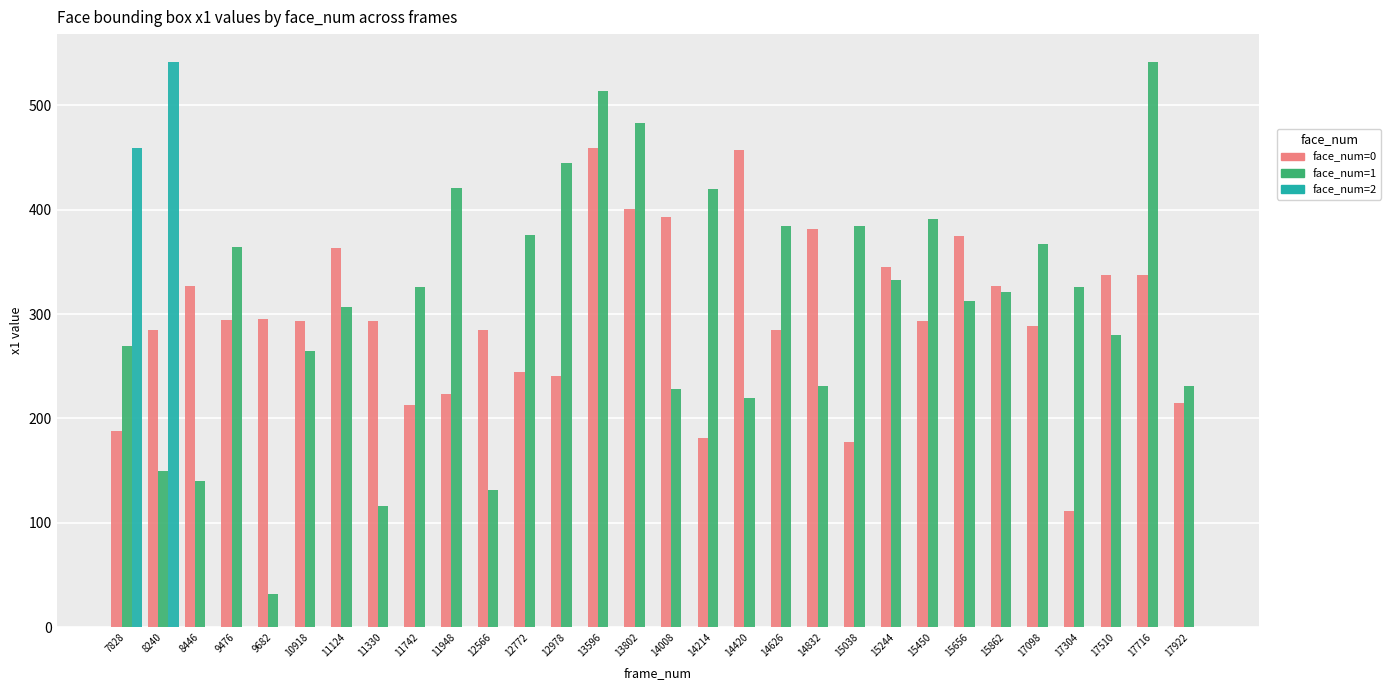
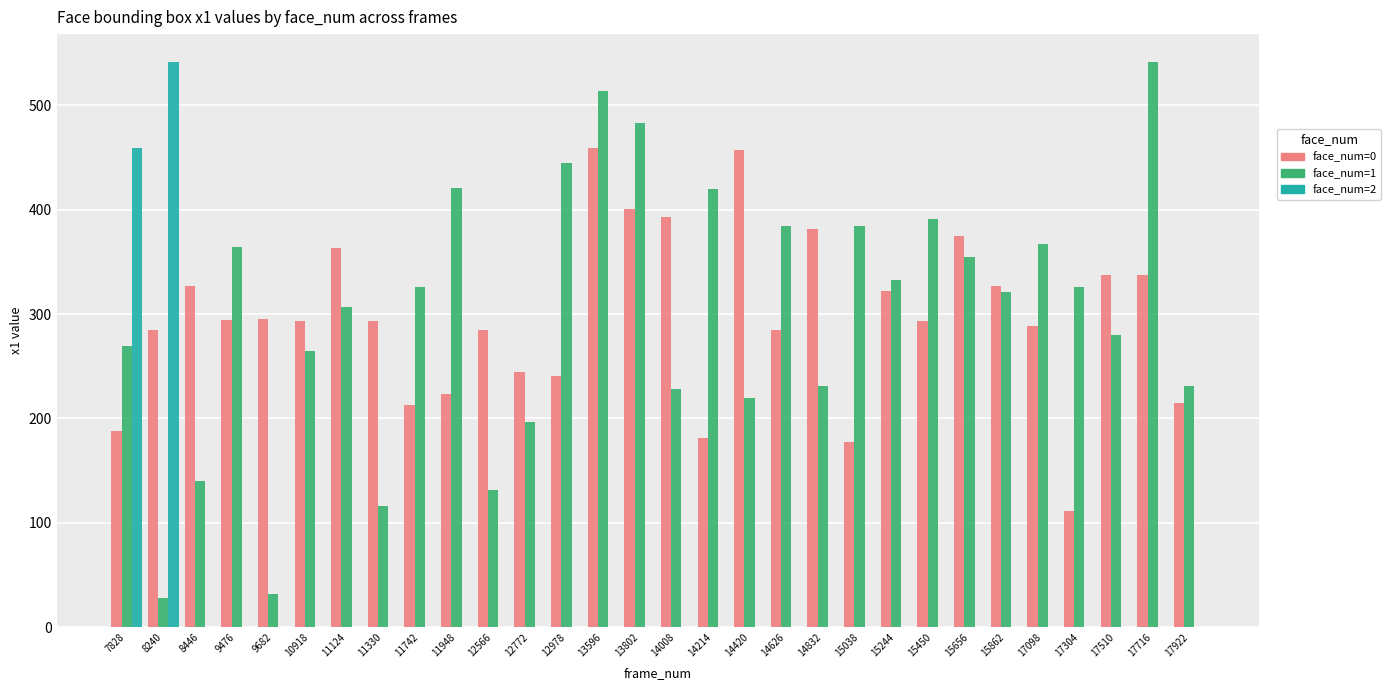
  {
    "face_num=0": {
      "7828": 188,
      "8240": 285,
      "8446": 327,
      "9476": 294,
      "9682": 295,
      "10918": 293,
      "11124": 363,
      "11330": 293,
      "11742": 213,
      "11948": 223,
      "12566": 285,
      "12772": 244,
      "12978": 241,
      "13596": 459,
      "13802": 401,
      "14008": 393,
      "14214": 181,
      "14420": 457,
      "14626": 285,
      "14832": 381,
      "15038": 177,
-     "15244": 345,
+     "15244": 322,
      "15450": 293,
      "15656": 375,
      "15862": 327,
      "17098": 289,
      "17304": 111,
      "17510": 337,
      "17716": 337,
      "17922": 215
    },
    "face_num=1": {
      "7828": 269,
-     "8240": 150,
+     "8240": 28,
      "8446": 140,
      "9476": 364,
      "9682": 32,
      "10918": 265,
      "11124": 307,
      "11330": 116,
      "11742": 326,
      "11948": 421,
      "12566": 131,
-     "12772": 376,
+     "12772": 197,
      "12978": 445,
      "13596": 514,
      "13802": 483,
      "14008": 228,
      "14214": 420,
      "14420": 220,
      "14626": 384,
      "14832": 231,
      "15038": 384,
      "15244": 333,
      "15450": 391,
-     "15656": 312,
+     "15656": 355,
      "15862": 321,
      "17098": 367,
      "17304": 326,
      "17510": 280,
      "17716": 541,
      "17922": 231
    },
    "face_num=2": {
      "7828": 459,
      "8240": 541,
      "8446": 0,
      "9476": 0,
      "9682": 0,
      "10918": 0,
      "11124": 0,
      "11330": 0,
      "11742": 0,
      "11948": 0,
      "12566": 0,
      "12772": 0,
      "12978": 0,
      "13596": 0,
      "13802": 0,
      "14008": 0,
      "14214": 0,
      "14420": 0,
      "14626": 0,
      "14832": 0,
      "15038": 0,
      "15244": 0,
      "15450": 0,
      "15656": 0,
      "15862": 0,
      "17098": 0,
      "17304": 0,
      "17510": 0,
      "17716": 0,
      "17922": 0
    }
  }
